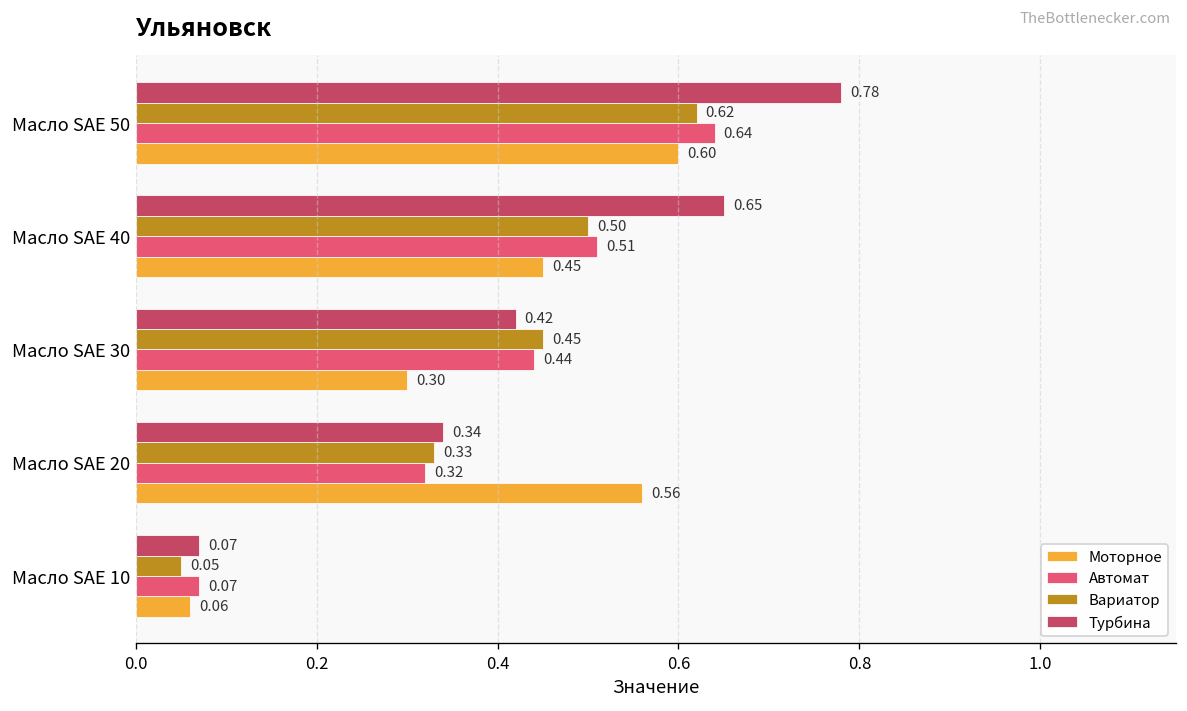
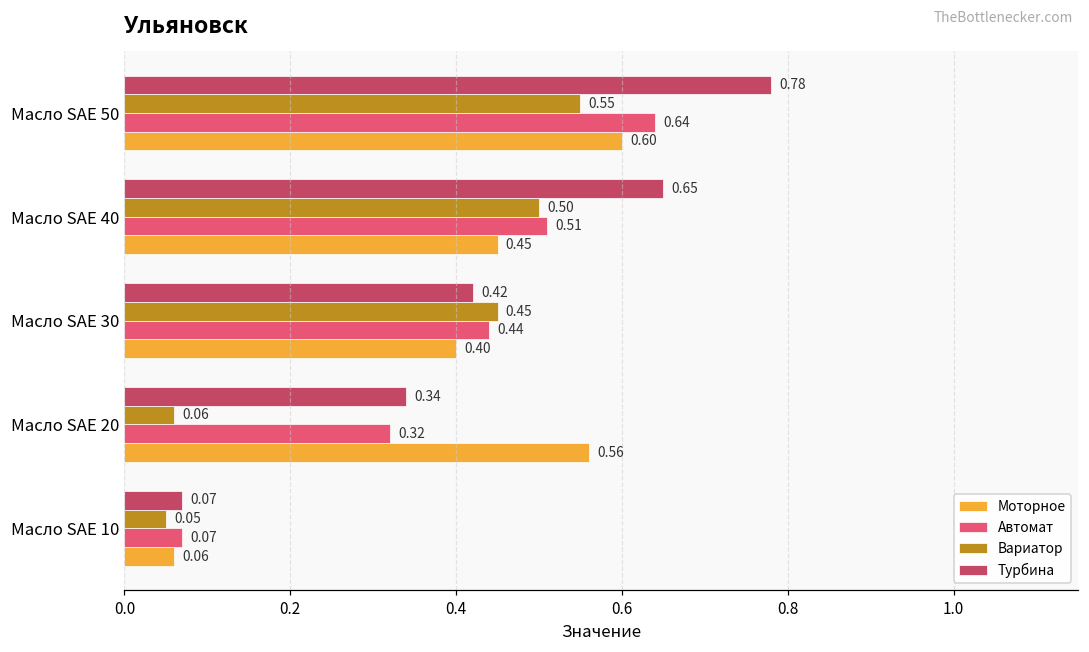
  {
    "Моторное": {
      "Масло SAE 50": 0.60,
      "Масло SAE 40": 0.45,
-     "Масло SAE 30": 0.30,
+     "Масло SAE 30": 0.40,
      "Масло SAE 20": 0.56,
      "Масло SAE 10": 0.06
    },
    "Вариатор": {
-     "Масло SAE 50": 0.62,
+     "Масло SAE 50": 0.55,
      "Масло SAE 40": 0.50,
      "Масло SAE 30": 0.45,
-     "Масло SAE 20": 0.33,
+     "Масло SAE 20": 0.06,
      "Масло SAE 10": 0.05
    }
  }
